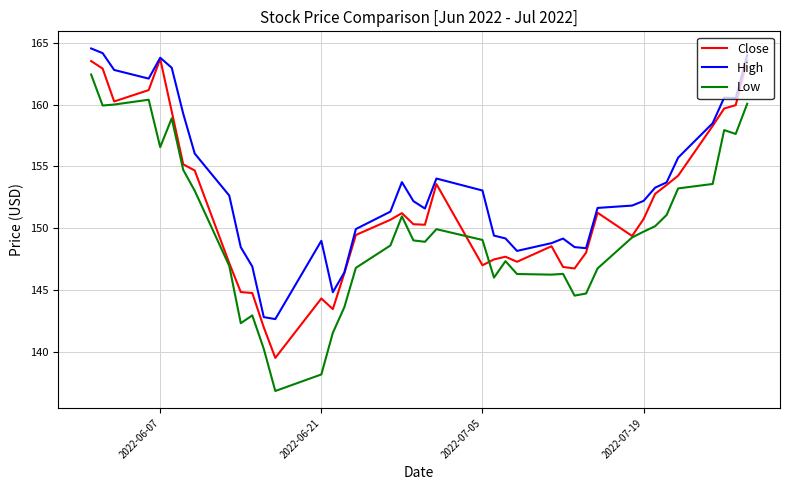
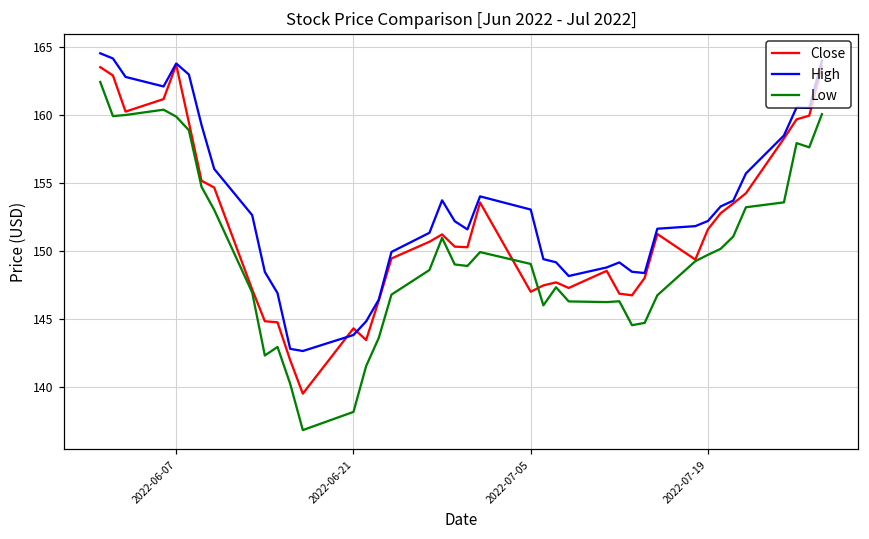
  {
    "Close": {
      "2022-06-21": 144.3,
      "2022-07-05": 147.0,
-     "2022-07-19": 150.7
+     "2022-07-19": 151.6
    },
    "High": {
-     "2022-06-21": 149.0,
+     "2022-06-21": 143.8,
      "2022-07-05": 153.0,
      "2022-07-19": 152.2
    },
    "Low": {
-     "2022-06-07": 156.6,
+     "2022-06-07": 159.9,
      "2022-06-21": 138.1,
      "2022-07-05": 149.0,
      "2022-07-19": 149.7
    }
  }
